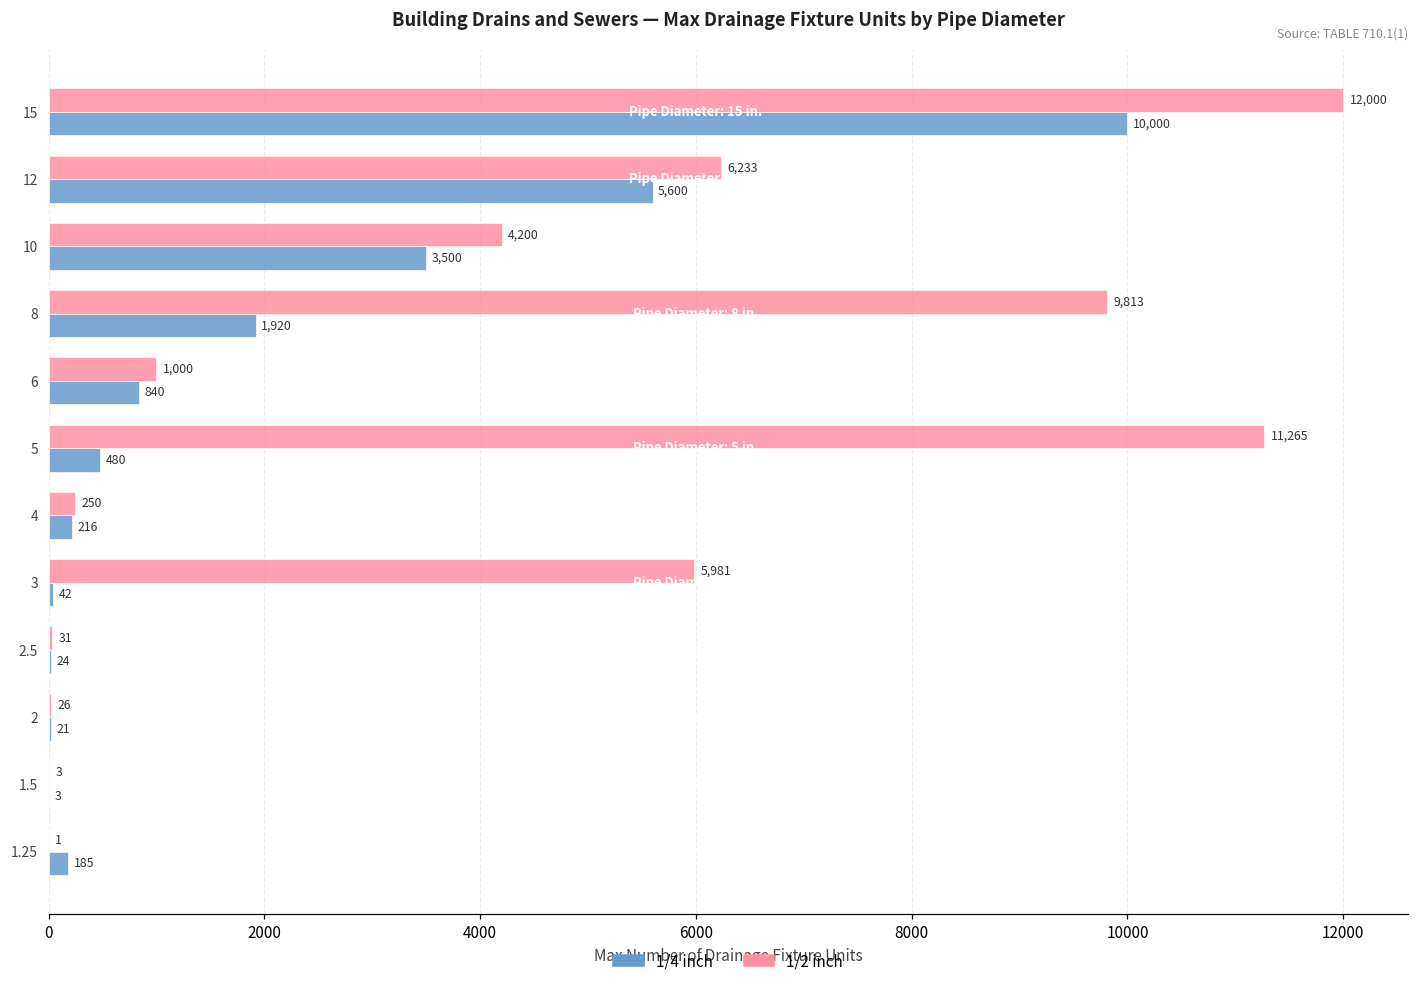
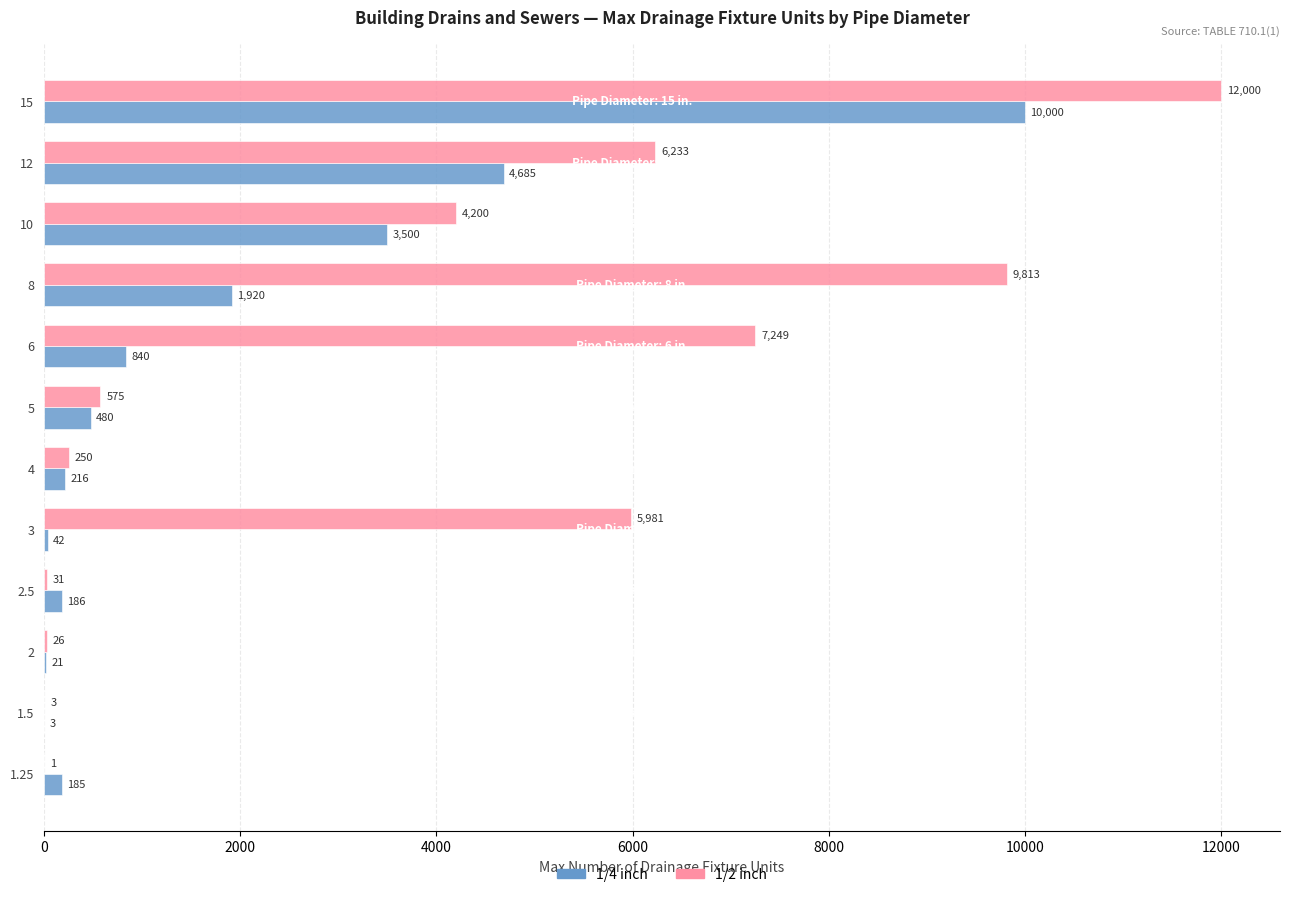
  {
    "1/4 inch": {
      "15": "10,000",
-     "12": "5,600",
+     "12": "4,685",
      "10": "3,500",
      "8": "1,920",
      "6": "840",
      "5": "480",
      "4": "216",
      "3": "42",
-     "2.5": "24",
+     "2.5": "186",
      "2": "21",
      "1.5": "3",
      "1.25": "185"
    },
    "1/2 inch": {
      "15": "12,000",
      "12": "6,233",
      "10": "4,200",
      "8": "9,813",
-     "6": "1,000",
-     "5": "11,265",
+     "6": "7,249",
+     "5": "575",
      "4": "250",
      "3": "5,981",
      "2.5": "31",
      "2": "26",
      "1.5": "3",
      "1.25": "1"
    }
  }
